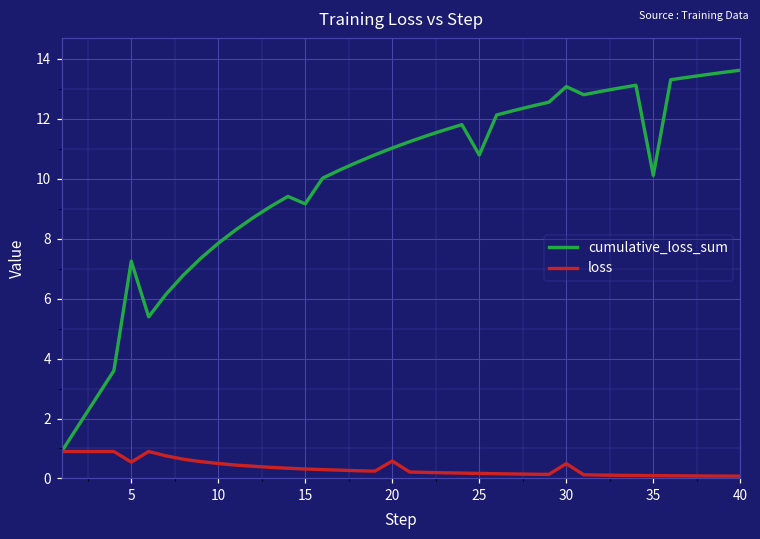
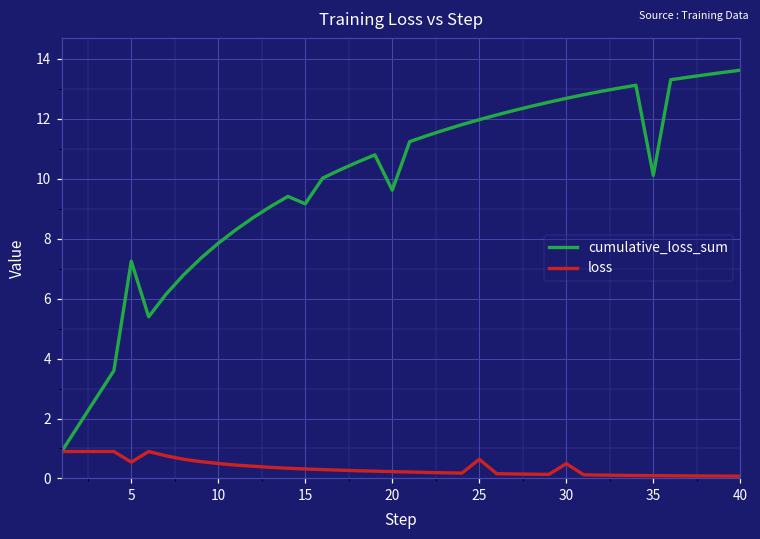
  {
    "cumulative_loss_sum": {
      "5": 7.3,
      "10": 7.8,
      "15": 9.2,
-     "20": 11.0,
-     "25": 10.8,
-     "30": 13.1,
+     "20": 9.6,
+     "25": 12.0,
+     "30": 12.7,
      "35": 10.1,
      "40": 13.6
    },
    "loss": {
      "5": 0.5,
      "10": 0.5,
      "15": 0.3,
-     "20": 0.6,
-     "25": 0.2,
+     "20": 0.2,
+     "25": 0.6,
      "30": 0.5,
      "35": 0.1,
      "40": 0.1
    }
  }
